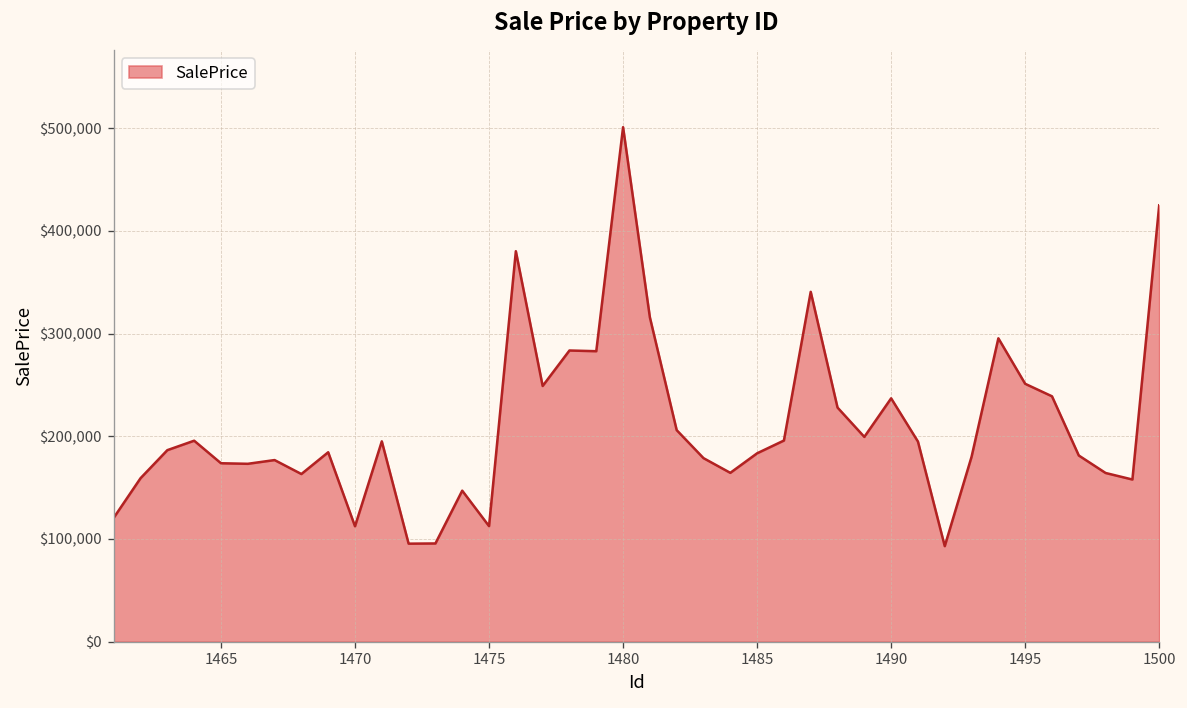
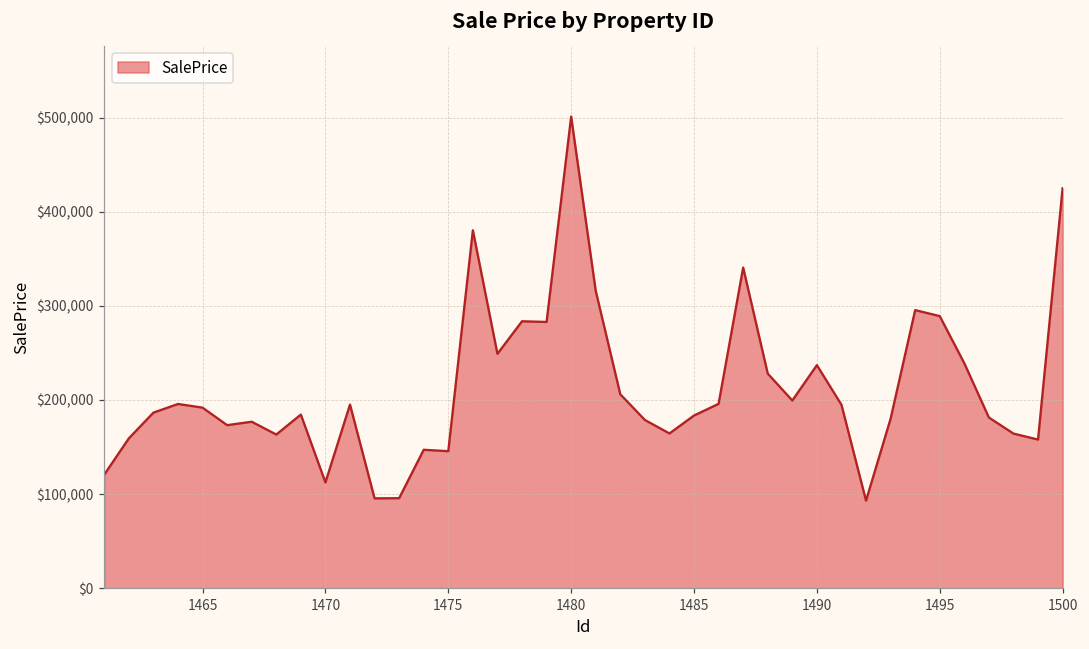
  {
-   "1465": "$170,000",
+   "1465": "$190,000",
    "1470": "$110,000",
-   "1475": "$110,000",
+   "1475": "$150,000",
    "1480": "$500,000",
    "1485": "$180,000",
    "1490": "$240,000",
-   "1495": "$250,000",
+   "1495": "$290,000",
    "1500": "$420,000"
  }
